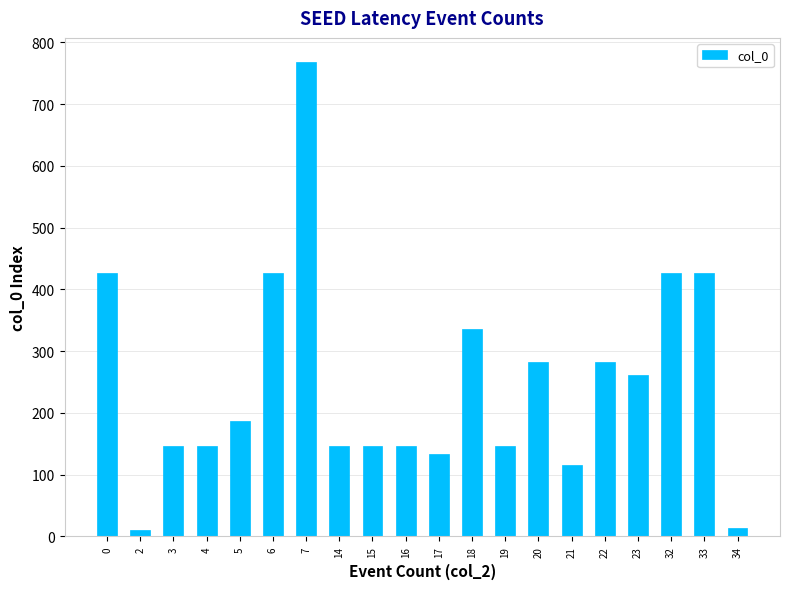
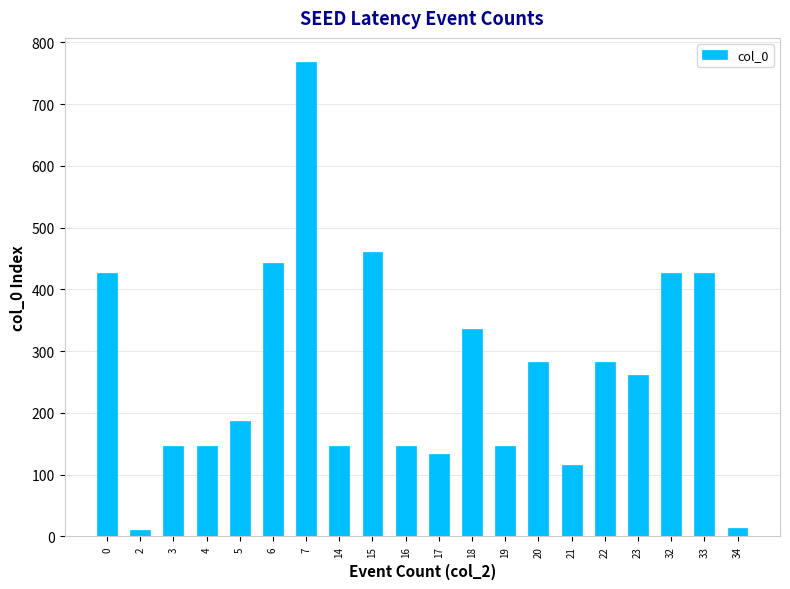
  {
    "0": 430,
    "2": 10,
    "3": 150,
    "4": 150,
    "5": 190,
-   "6": 430,
+   "6": 440,
    "7": 770,
    "14": 150,
-   "15": 150,
+   "15": 460,
    "16": 150,
    "17": 130,
    "18": 340,
    "19": 150,
    "20": 280,
    "21": 120,
    "22": 280,
    "23": 260,
    "32": 430,
    "33": 430,
    "34": 10
  }
